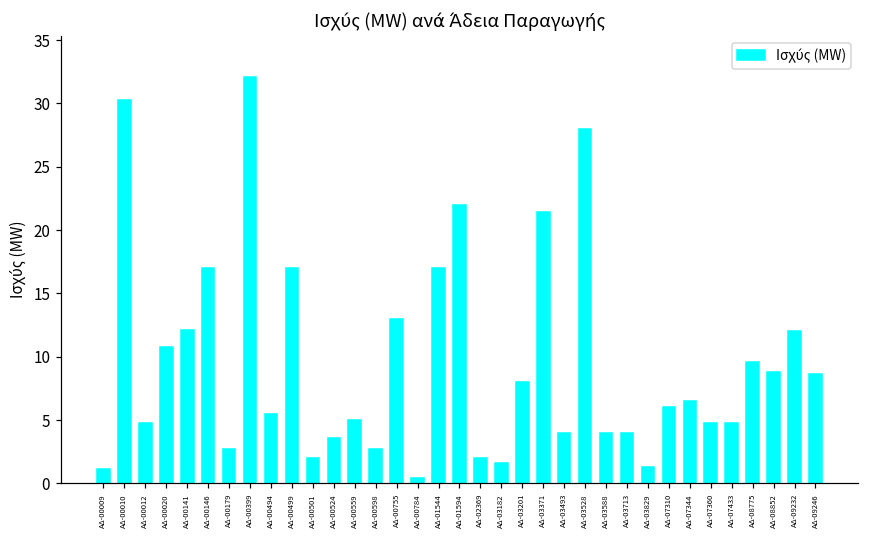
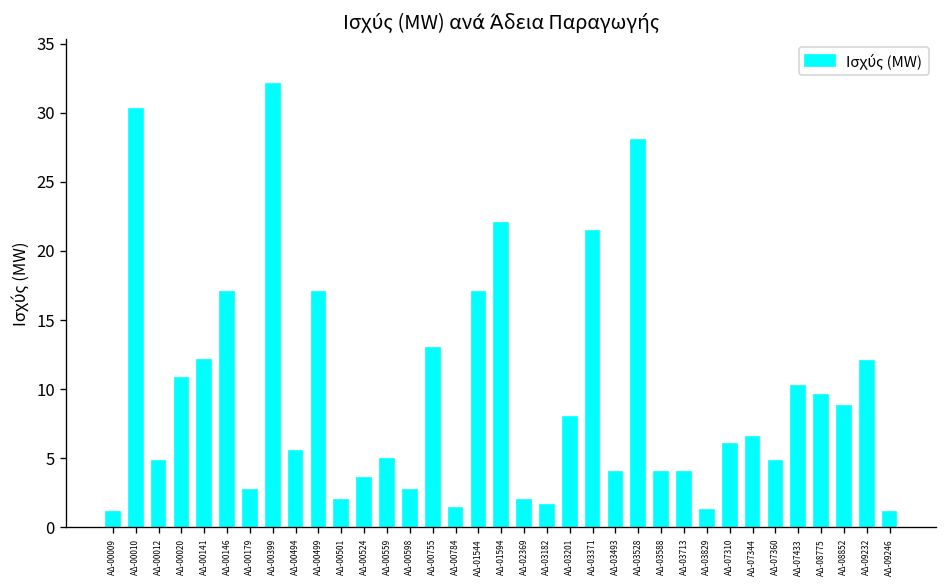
  {
    "ΑΔ-00009": 1.1,
    "ΑΔ-00010": 30.3,
    "ΑΔ-00012": 4.8,
    "ΑΔ-00020": 10.8,
    "ΑΔ-00141": 12.1,
    "ΑΔ-00146": 17.0,
    "ΑΔ-00179": 2.7,
    "ΑΔ-00399": 32.1,
    "ΑΔ-00494": 5.5,
    "ΑΔ-00499": 17.0,
    "ΑΔ-00501": 2.0,
    "ΑΔ-00524": 3.6,
    "ΑΔ-00559": 5.0,
    "ΑΔ-00598": 2.7,
    "ΑΔ-00755": 13.0,
-   "ΑΔ-00784": 0.4,
+   "ΑΔ-00784": 1.4,
    "ΑΔ-01544": 17.0,
    "ΑΔ-01594": 22.0,
    "ΑΔ-02369": 2.0,
    "ΑΔ-03182": 1.6,
    "ΑΔ-03201": 8.0,
    "ΑΔ-03371": 21.4,
    "ΑΔ-03493": 4.0,
    "ΑΔ-03528": 28.0,
    "ΑΔ-03588": 4.0,
    "ΑΔ-03713": 4.0,
    "ΑΔ-03829": 1.3,
    "ΑΔ-07310": 6.0,
    "ΑΔ-07344": 6.5,
    "ΑΔ-07360": 4.8,
-   "ΑΔ-07433": 4.8,
+   "ΑΔ-07433": 10.2,
    "ΑΔ-08775": 9.6,
    "ΑΔ-08852": 8.8,
    "ΑΔ-09232": 12.0,
-   "ΑΔ-09246": 8.6
+   "ΑΔ-09246": 1.1
  }
